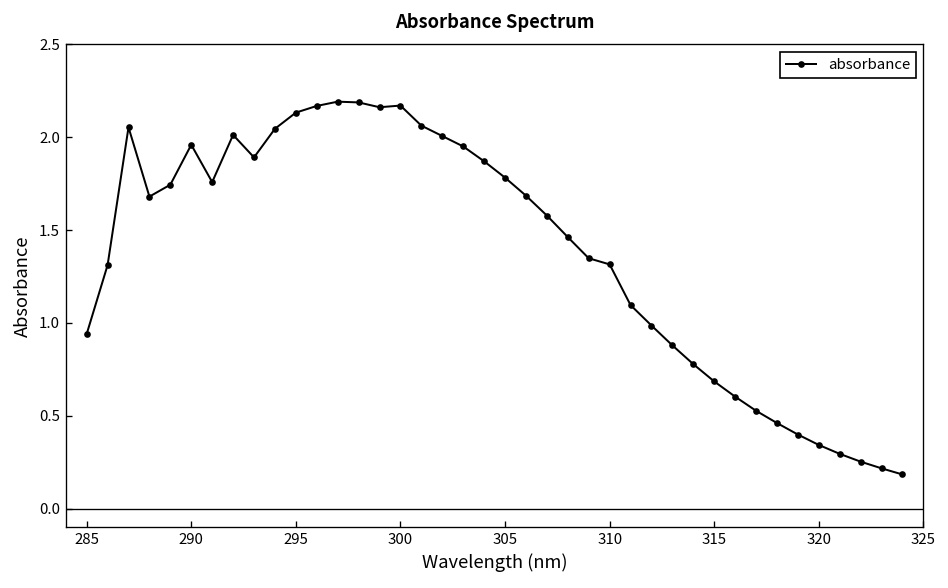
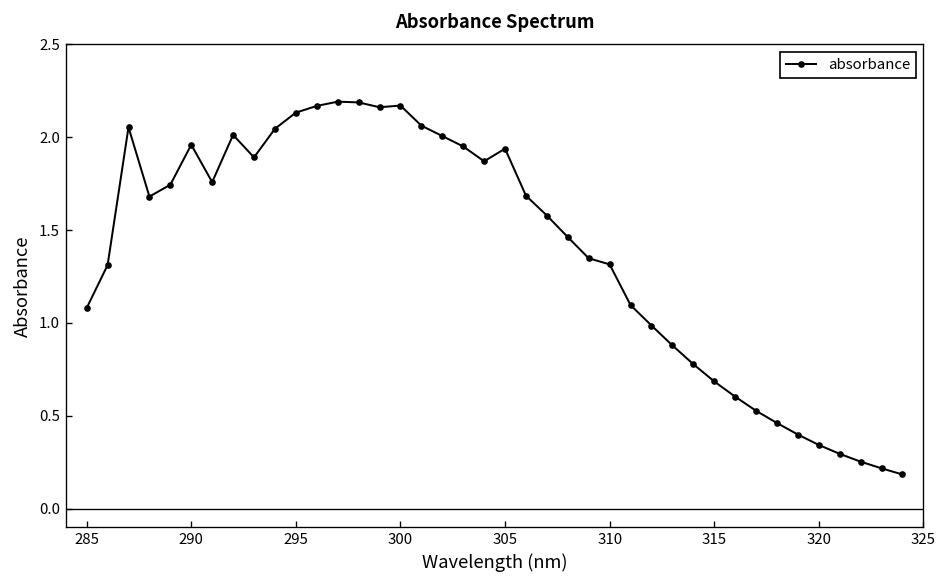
  {
-   "285": 0.94,
+   "285": 1.08,
    "290": 1.96,
    "295": 2.13,
    "300": 2.17,
-   "305": 1.78,
+   "305": 1.94,
    "310": 1.32,
    "315": 0.69,
    "320": 0.34
  }
